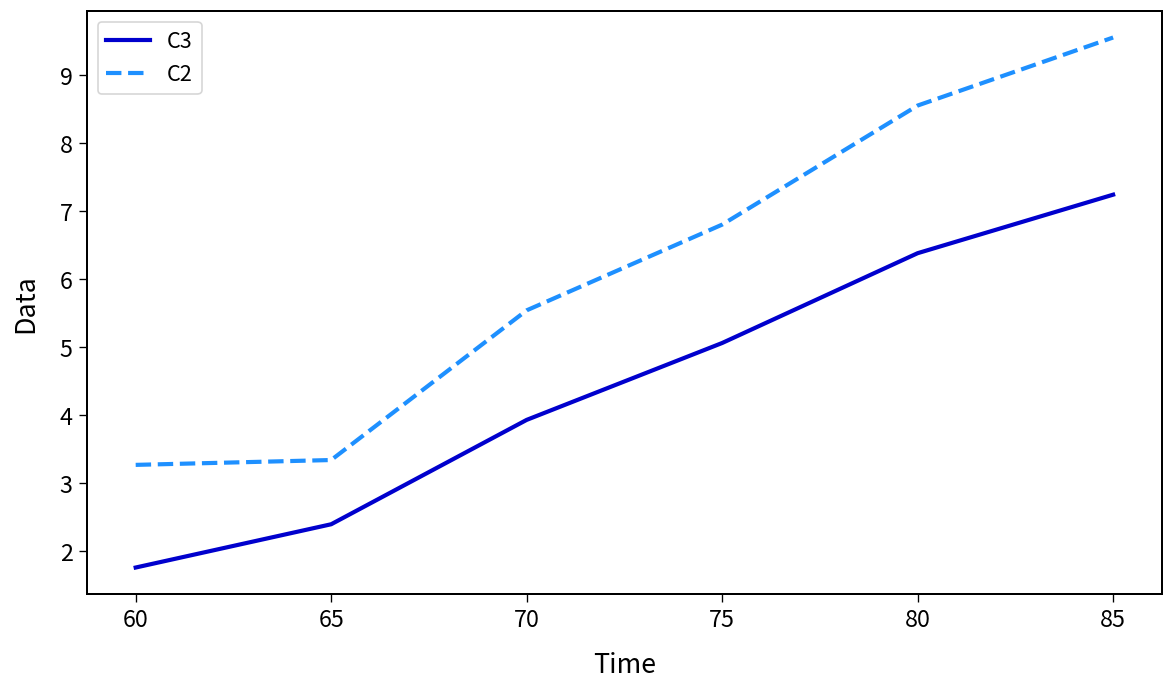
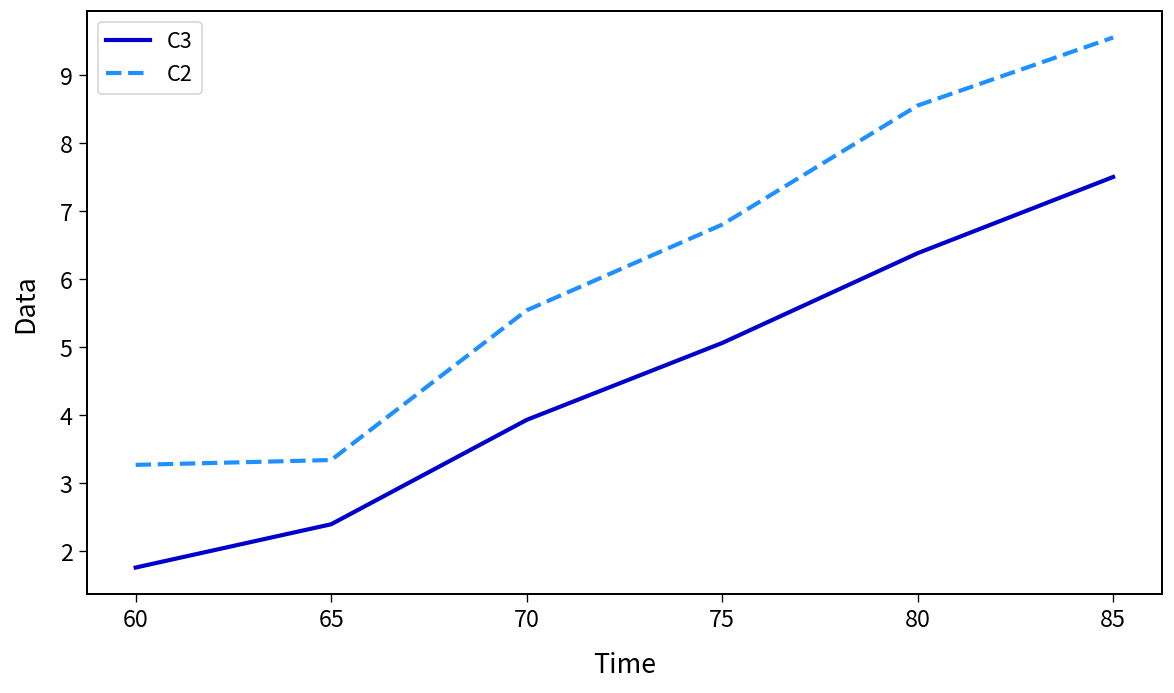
  {
    "C3": {
      "60": 1.8,
      "65": 2.4,
      "70": 3.9,
      "75": 5.1,
      "80": 6.4,
-     "85": 7.2
+     "85": 7.5
    },
    "C2": {
      "60": 3.3,
      "65": 3.3,
      "70": 5.5,
      "75": 6.8,
      "80": 8.6,
      "85": 9.6
    }
  }
